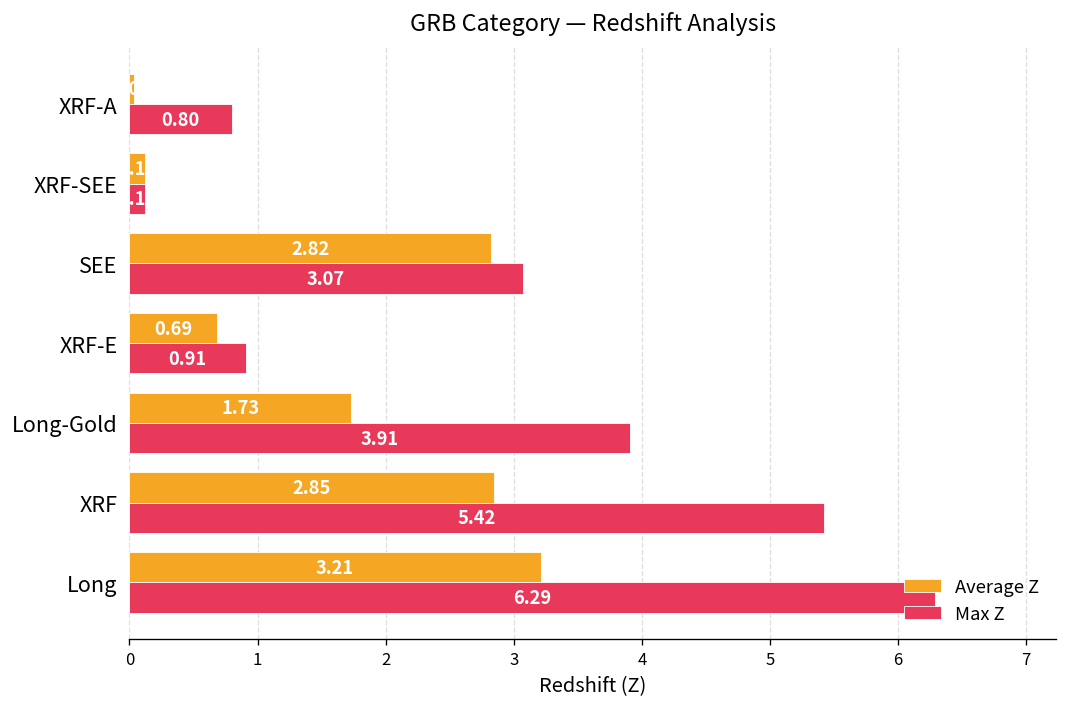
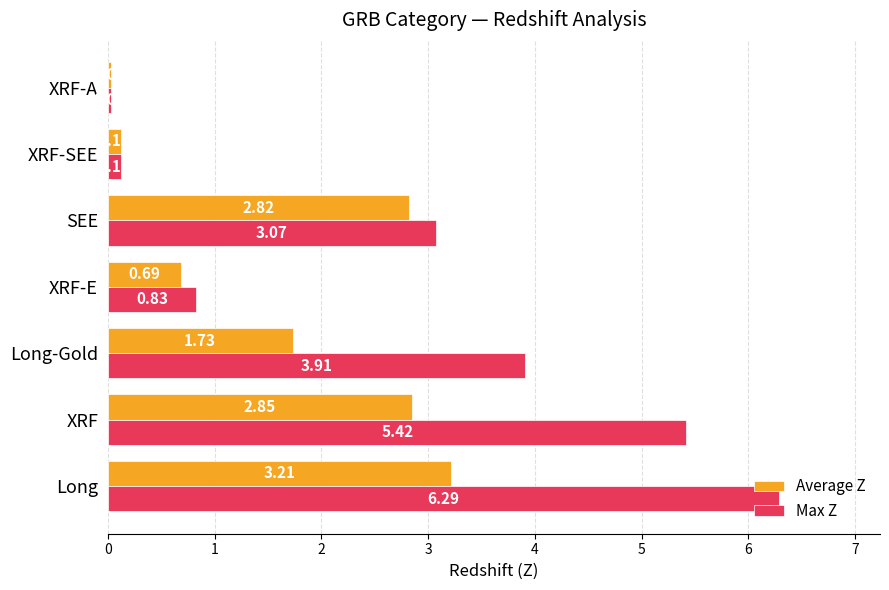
  {
    "Average Z": {
      "SEE": 2.82,
      "XRF-E": 0.69,
      "Long-Gold": 1.73,
      "XRF": 2.85,
      "Long": 3.21
    },
    "Max Z": {
-     "XRF-A": 0.80,
+     "XRF-A": 0.03,
      "SEE": 3.07,
-     "XRF-E": 0.91,
+     "XRF-E": 0.83,
      "Long-Gold": 3.91,
      "XRF": 5.42,
      "Long": 6.29
    }
  }
